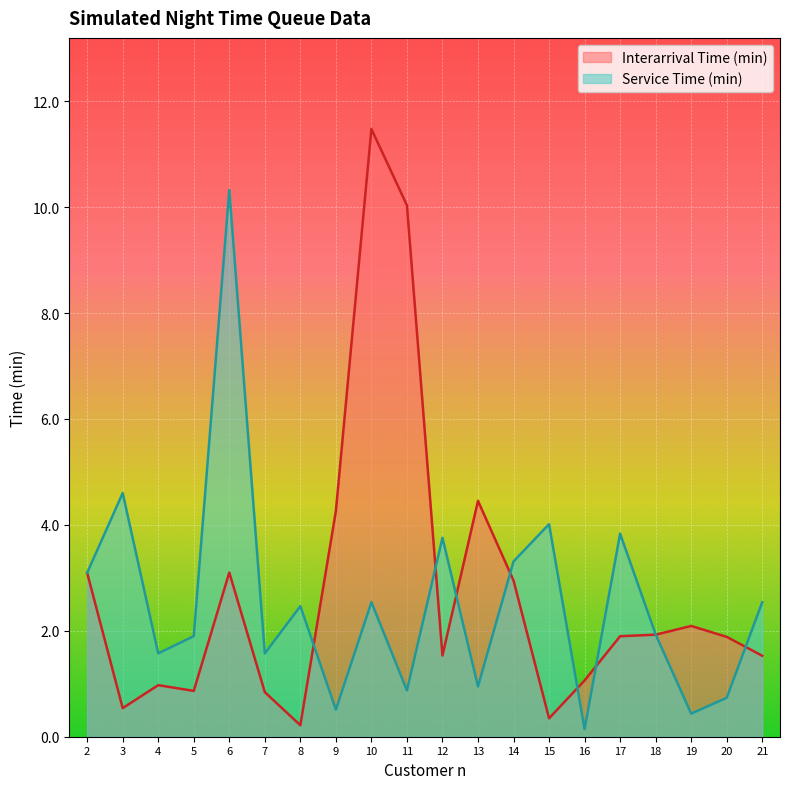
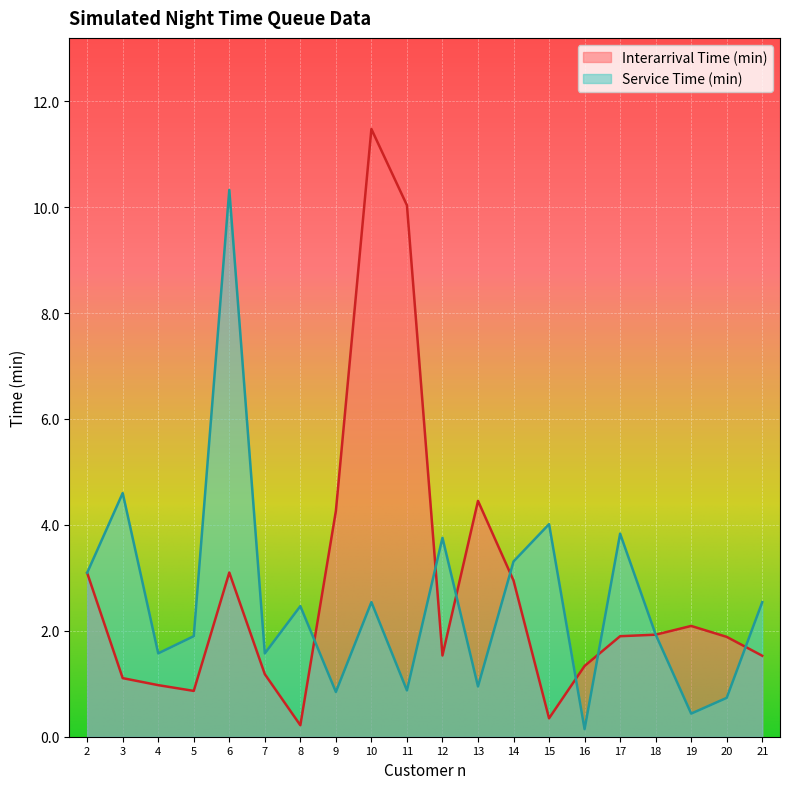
  {
    "Interarrival Time (min)": {
-     "3": 0.5,
+     "3": 1.1,
      "4": 1.0,
      "5": 0.9,
      "6": 3.1,
-     "7": 0.8,
+     "7": 1.2,
      "8": 0.2,
      "9": 4.3,
      "10": 11.5,
      "11": 10.0,
      "12": 1.5,
      "13": 4.5,
      "14": 2.9,
      "15": 0.3,
-     "16": 1.1,
+     "16": 1.3,
      "17": 1.9,
      "19": 2.1,
      "20": 1.9,
      "21": 1.5
    },
    "Service Time (min)": {
      "3": 4.6,
      "4": 1.6,
      "5": 1.9,
      "6": 10.3,
      "7": 1.6,
      "8": 2.5,
-     "9": 0.5,
+     "9": 0.8,
      "10": 2.5,
      "11": 0.9,
      "12": 3.8,
      "13": 0.9,
      "14": 3.3,
      "15": 4.0,
      "16": 0.1,
      "17": 3.8,
      "19": 0.4,
      "20": 0.7,
      "21": 2.5
    }
  }
